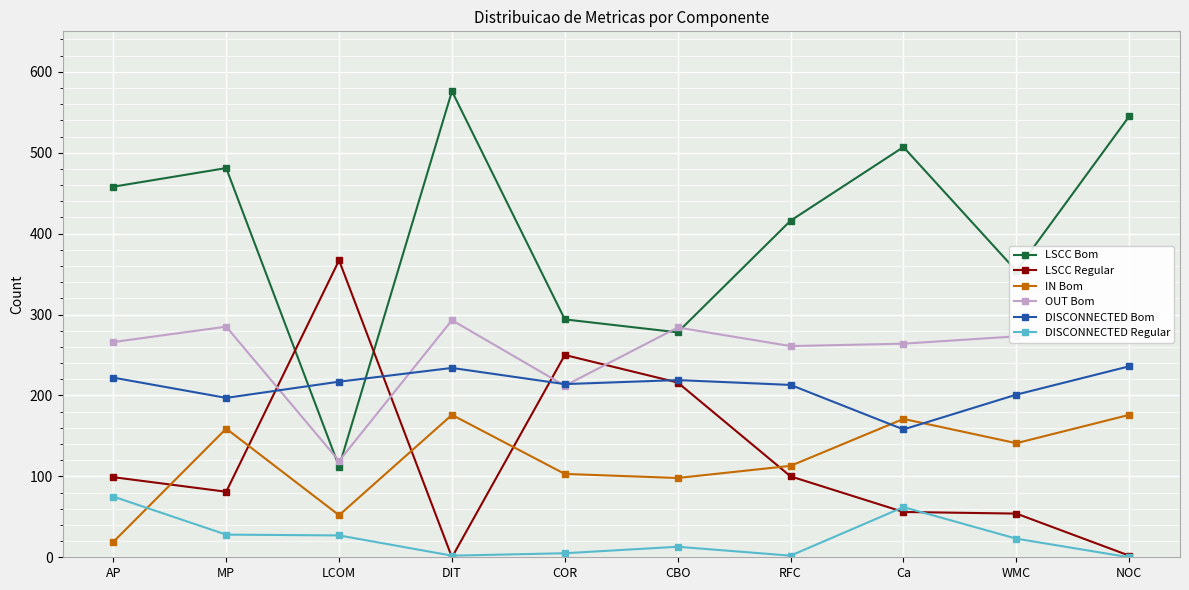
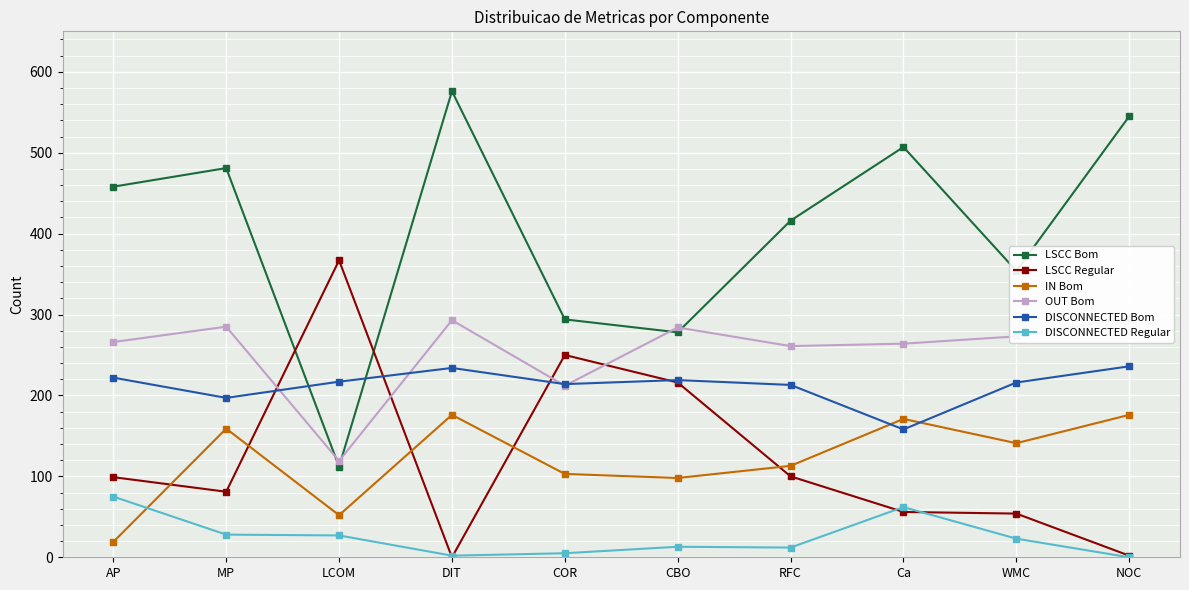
  {
    "LSCC Bom": {
      "AP": 460,
      "MP": 480,
      "LCOM": 110,
      "DIT": 580,
      "COR": 290,
      "CBO": 280,
      "RFC": 420,
      "Ca": 510,
      "NOC": 550
    },
    "LSCC Regular": {
      "AP": 100,
      "MP": 80,
      "LCOM": 370,
      "COR": 250,
      "RFC": 100,
      "Ca": 60,
      "WMC": 50
    },
    "IN Bom": {
      "AP": 20,
      "MP": 160,
      "LCOM": 50,
      "DIT": 180,
      "COR": 100,
      "CBO": 100,
      "RFC": 110,
      "Ca": 170,
      "WMC": 140,
      "NOC": 180
    },
    "OUT Bom": {
      "AP": 270,
      "MP": 290,
      "LCOM": 120,
      "DIT": 290,
      "CBO": 280,
      "RFC": 260,
      "Ca": 260
    },
    "DISCONNECTED Bom": {
      "AP": 220,
      "MP": 200,
      "LCOM": 220,
      "DIT": 230,
      "RFC": 210,
      "Ca": 160,
-     "WMC": 200,
+     "WMC": 220,
      "NOC": 240
    },
    "DISCONNECTED Regular": {
      "AP": 80,
      "MP": 30,
      "LCOM": 30,
      "COR": 10,
      "CBO": 10,
-     "RFC": 0,
+     "RFC": 10,
      "Ca": 60,
      "WMC": 20
    }
  }
